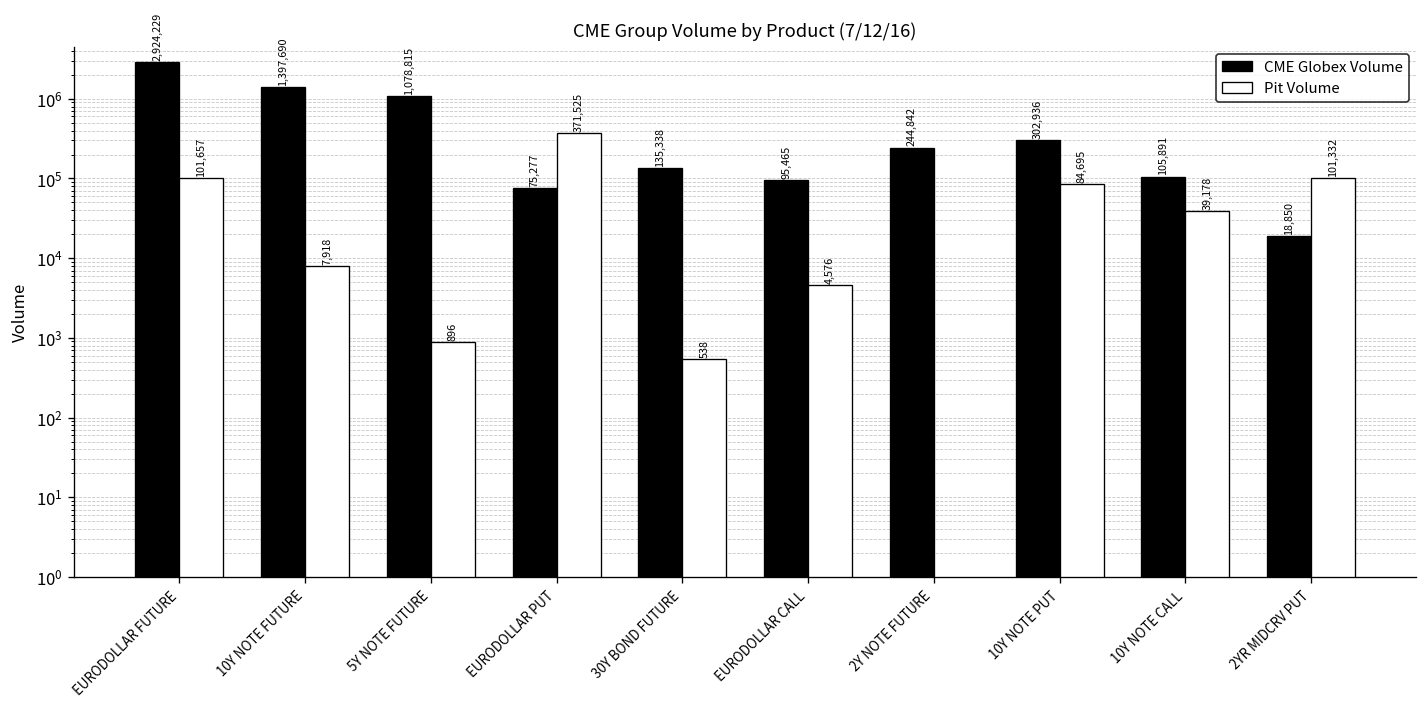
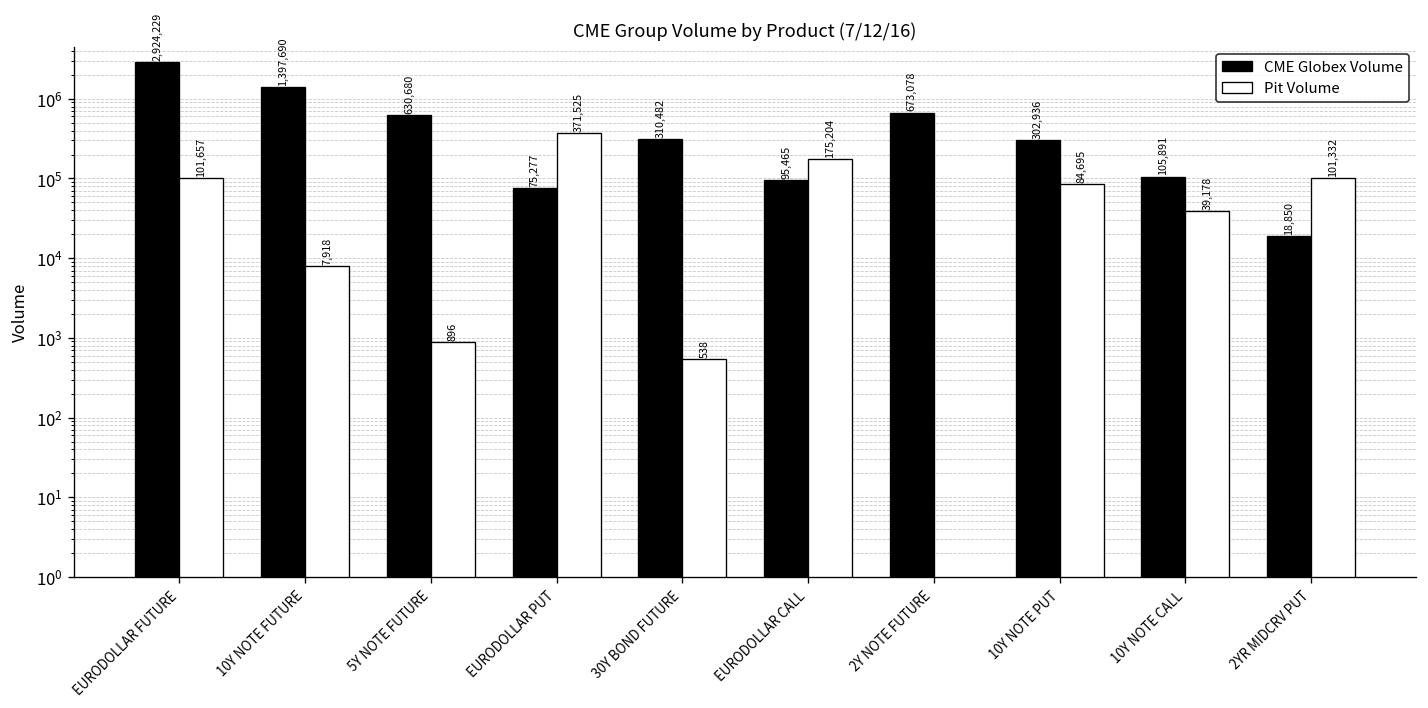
  {
    "CME Globex Volume": {
      "EURODOLLAR FUTURE": "2,924,229",
      "10Y NOTE FUTURE": "1,397,690",
-     "5Y NOTE FUTURE": "1,078,815",
+     "5Y NOTE FUTURE": "630,680",
      "EURODOLLAR PUT": "75,277",
-     "30Y BOND FUTURE": "135,338",
+     "30Y BOND FUTURE": "310,482",
      "EURODOLLAR CALL": "95,465",
-     "2Y NOTE FUTURE": "244,842",
+     "2Y NOTE FUTURE": "673,078",
      "10Y NOTE PUT": "302,936",
      "10Y NOTE CALL": "105,891",
      "2YR MIDCRV PUT": "18,850"
    },
    "Pit Volume": {
      "EURODOLLAR FUTURE": "101,657",
      "10Y NOTE FUTURE": "7,918",
      "5Y NOTE FUTURE": "896",
      "EURODOLLAR PUT": "371,525",
      "30Y BOND FUTURE": "538",
-     "EURODOLLAR CALL": "4,576",
+     "EURODOLLAR CALL": "175,204",
      "10Y NOTE PUT": "84,695",
      "10Y NOTE CALL": "39,178",
      "2YR MIDCRV PUT": "101,332"
    }
  }
